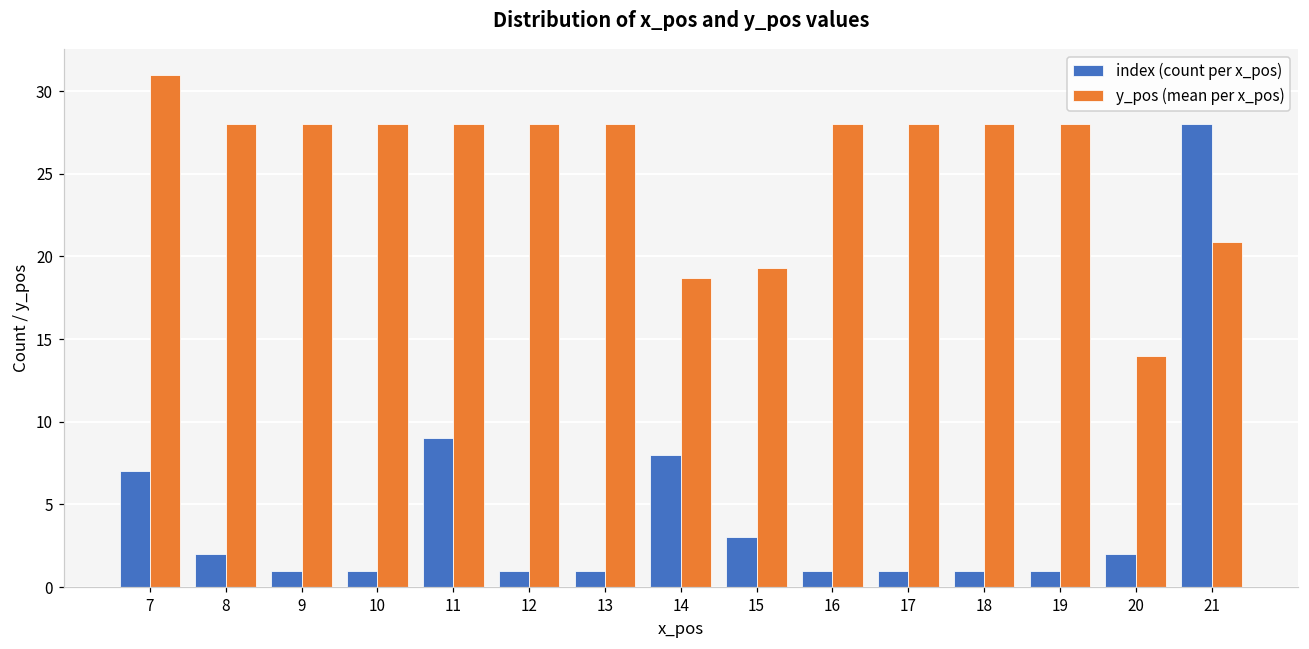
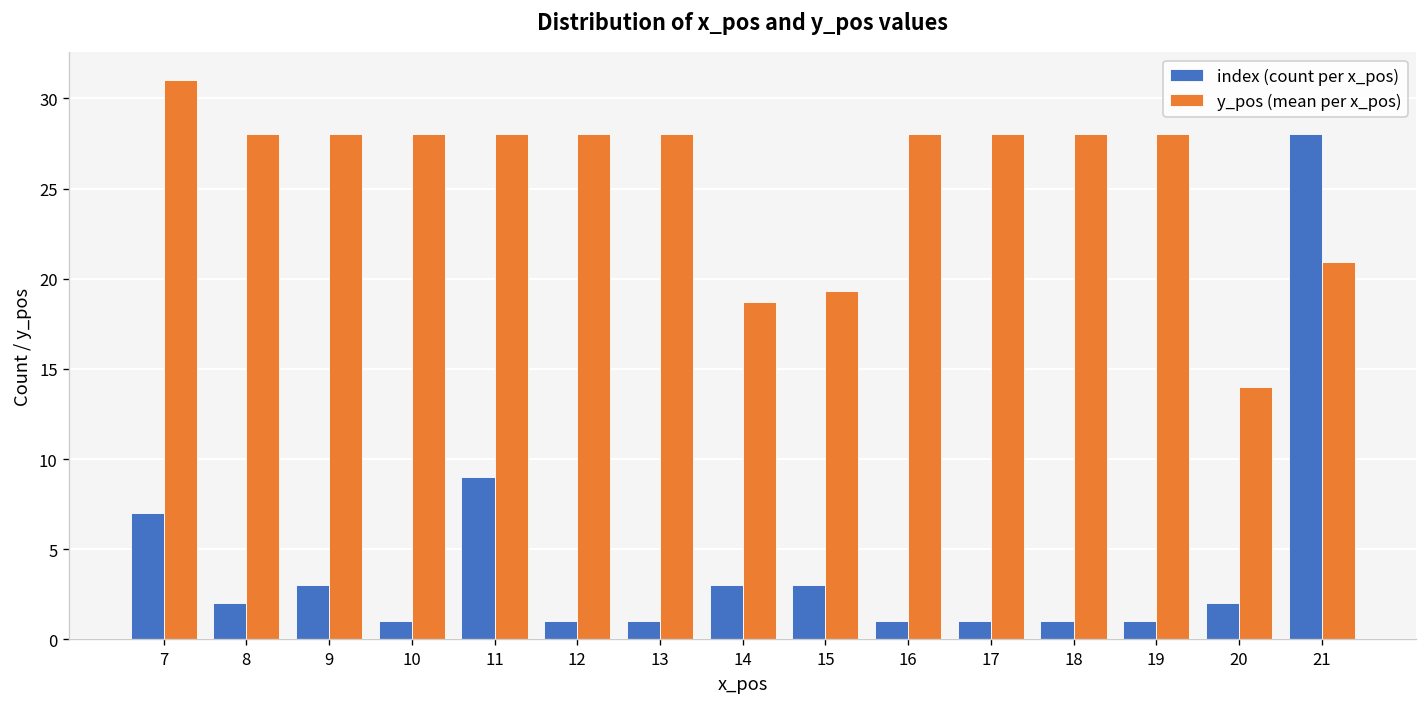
  {
    "index (count per x_pos)": {
      "7": 7,
      "8": 2,
-     "9": 1,
+     "9": 3,
      "10": 1,
      "11": 9,
      "12": 1,
      "13": 1,
-     "14": 8,
+     "14": 3,
      "15": 3,
      "16": 1,
      "17": 1,
      "18": 1,
      "19": 1,
      "20": 2,
      "21": 28
    },
    "y_pos (mean per x_pos)": {
      "7": 31,
      "8": 28,
      "9": 28,
      "10": 28,
      "11": 28,
      "12": 28,
      "13": 28,
      "14": 18.7,
      "15": 19.3,
      "16": 28,
      "17": 28,
      "18": 28,
      "19": 28,
      "20": 14,
      "21": 21
    }
  }
